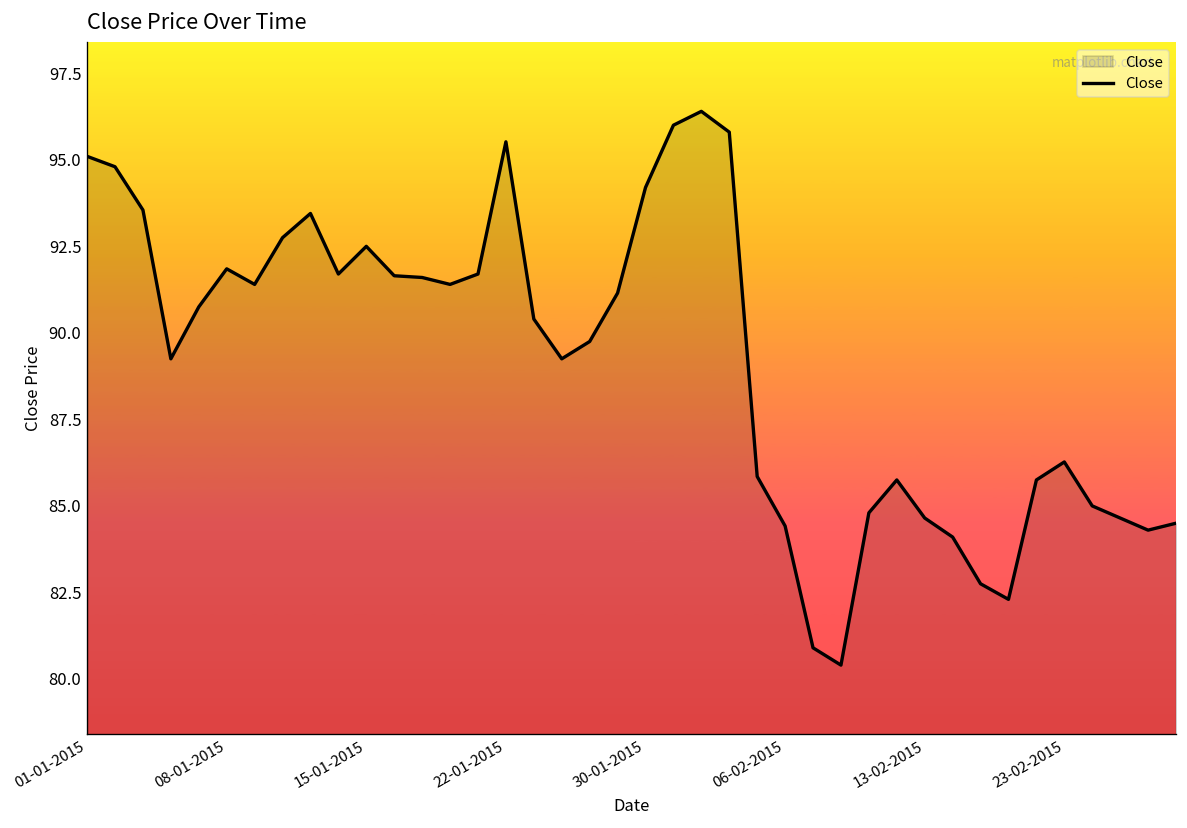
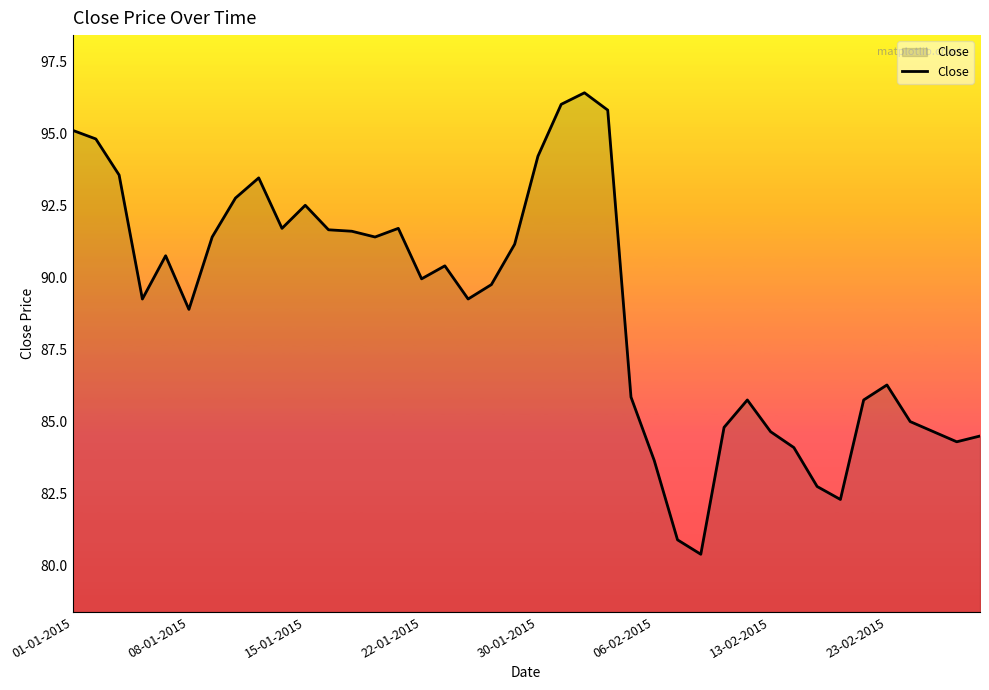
  {
    "01-01-2015": 95.1,
-   "08-01-2015": 91.9,
+   "08-01-2015": 88.9,
    "15-01-2015": 92.5,
-   "22-01-2015": 95.5,
+   "22-01-2015": 90.0,
    "30-01-2015": 94.2,
-   "06-02-2015": 84.4,
+   "06-02-2015": 83.7,
    "13-02-2015": 84.7,
    "23-02-2015": 86.3
  }
